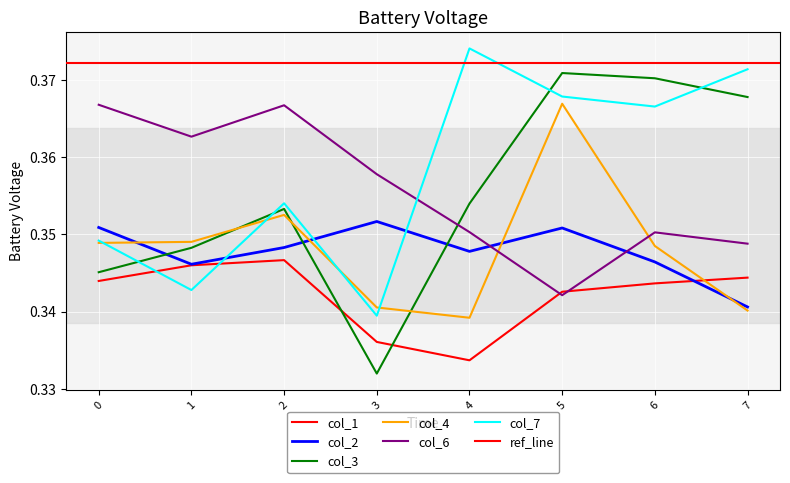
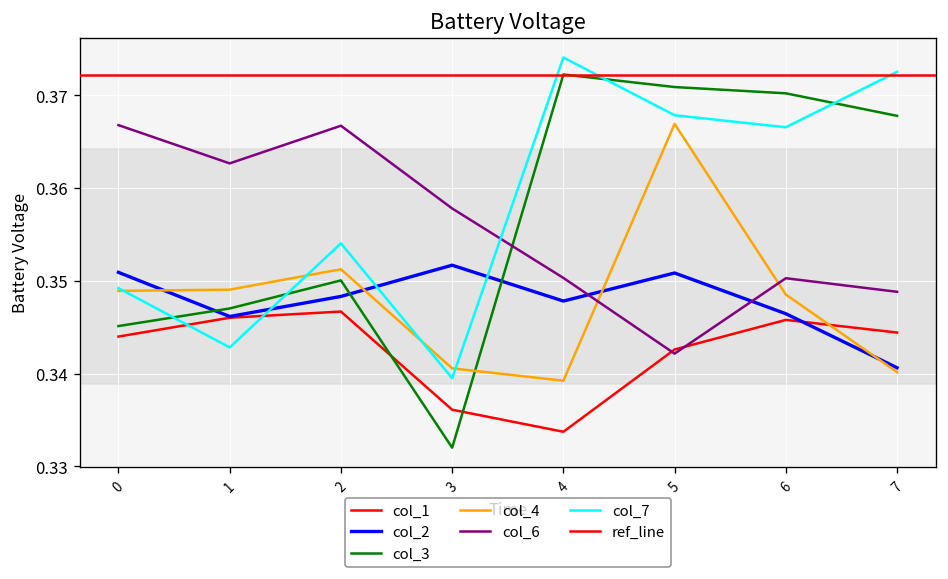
  {
    "col_1": {
      "0": 0.344,
      "2": 0.347,
      "3": 0.336,
      "4": 0.334,
      "5": 0.343,
-     "6": 0.344,
+     "6": 0.346,
      "7": 0.344
    },
    "col_2": {
      "0": 0.351,
      "2": 0.348,
      "3": 0.352,
      "4": 0.348,
      "5": 0.351,
      "6": 0.346,
      "7": 0.341
    },
    "col_3": {
      "0": 0.345,
-     "1": 0.348,
-     "2": 0.353,
+     "1": 0.347,
+     "2": 0.350,
      "3": 0.332,
-     "4": 0.354,
+     "4": 0.372,
      "5": 0.371,
      "6": 0.370,
      "7": 0.368
    },
    "col_4": {
      "1": 0.349,
-     "2": 0.353,
+     "2": 0.351,
      "3": 0.341,
      "4": 0.339,
      "5": 0.367,
      "6": 0.349,
      "7": 0.340
    },
    "col_6": {
      "0": 0.367,
      "1": 0.363,
      "2": 0.367,
      "3": 0.358,
      "4": 0.350,
      "5": 0.342,
      "6": 0.350,
      "7": 0.349
    },
    "col_7": {
      "1": 0.343,
      "2": 0.354,
      "3": 0.339,
      "4": 0.374,
      "5": 0.368,
      "6": 0.367,
-     "7": 0.371
+     "7": 0.373
    }
  }
